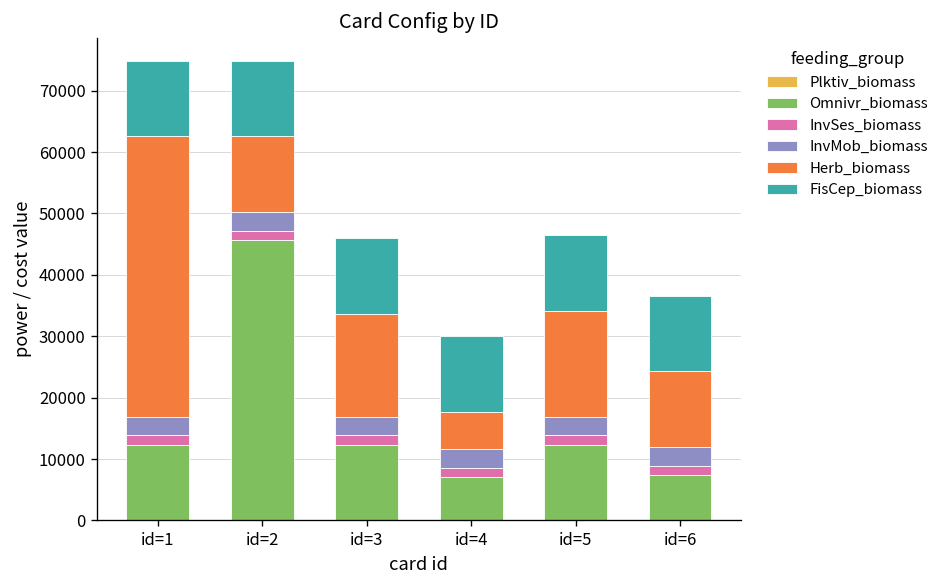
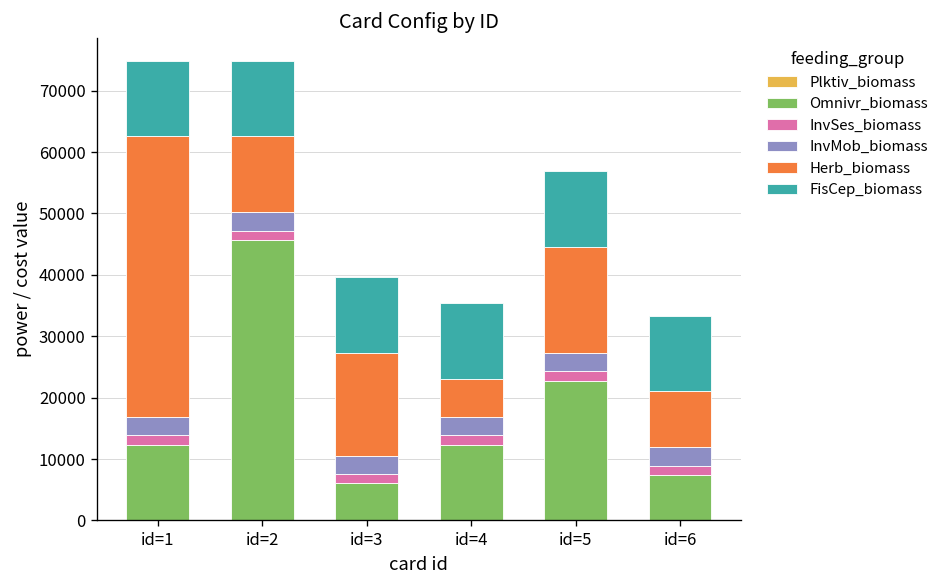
  {
    "Omnivr_biomass": {
      "id=1": 12000,
      "id=2": 46000,
-     "id=3": 12000,
-     "id=4": 7000,
-     "id=5": 12000,
+     "id=3": 6000,
+     "id=4": 12000,
+     "id=5": 23000,
      "id=6": 7000
    },
    "InvSes_biomass": {
      "id=1": 2000,
      "id=2": 2000,
      "id=3": 2000,
      "id=4": 2000,
      "id=5": 2000,
      "id=6": 2000
    },
    "InvMob_biomass": {
      "id=1": 3000,
      "id=2": 3000,
      "id=3": 3000,
      "id=4": 3000,
      "id=5": 3000,
      "id=6": 3000
    },
    "Herb_biomass": {
      "id=1": 46000,
      "id=2": 12000,
      "id=3": 17000,
      "id=4": 6000,
      "id=5": 17000,
-     "id=6": 12000
+     "id=6": 9000
    },
    "FisCep_biomass": {
      "id=1": 12000,
      "id=2": 12000,
      "id=3": 12000,
      "id=4": 12000,
      "id=5": 12000,
      "id=6": 12000
    }
  }
